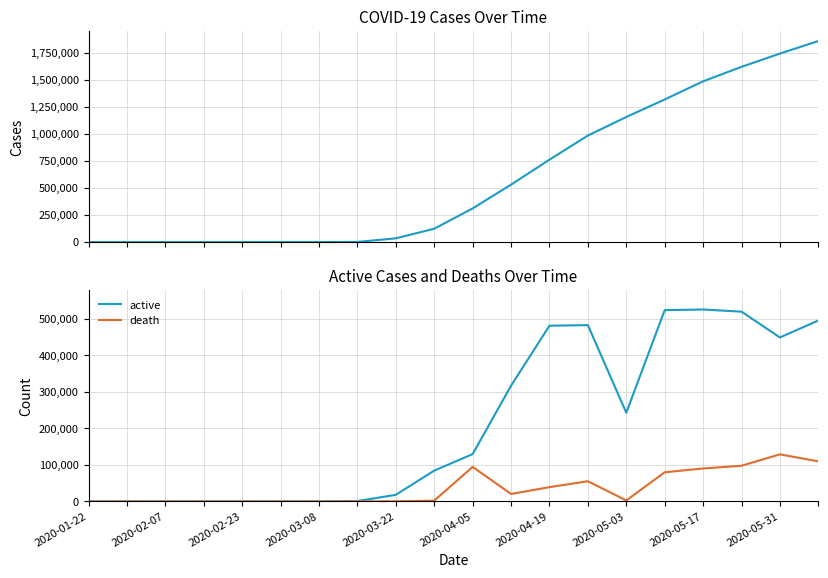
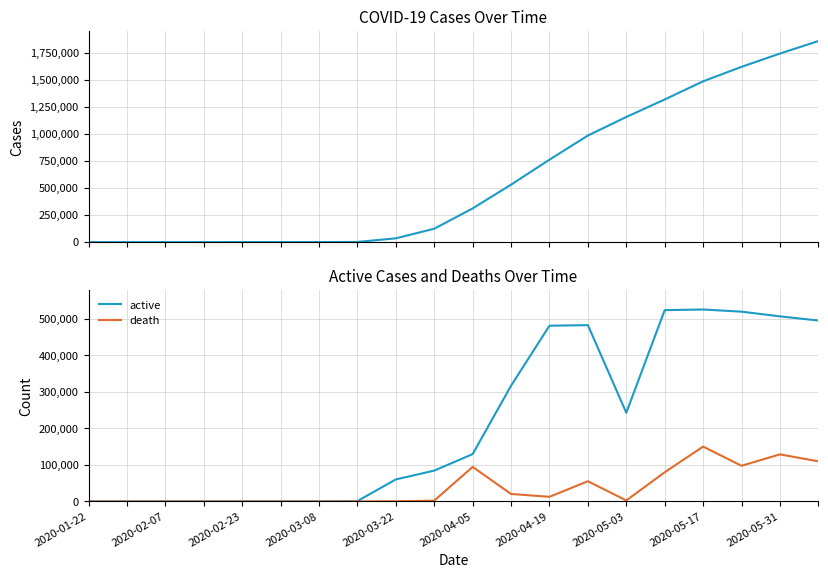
  {
    "Active Cases and Deaths Over Time": {
      "active": {
-       "2020-03-22": "20,000",
+       "2020-03-22": "60,000",
        "2020-04-05": "130,000",
        "2020-04-19": "480,000",
        "2020-05-03": "240,000",
        "2020-05-17": "530,000",
-       "2020-05-31": "450,000"
+       "2020-05-31": "510,000"
      },
      "death": {
        "2020-03-22": "0",
        "2020-04-05": "90,000",
-       "2020-04-19": "40,000",
+       "2020-04-19": "10,000",
        "2020-05-03": "0",
-       "2020-05-17": "90,000",
+       "2020-05-17": "150,000",
        "2020-05-31": "130,000"
      }
    }
  }
